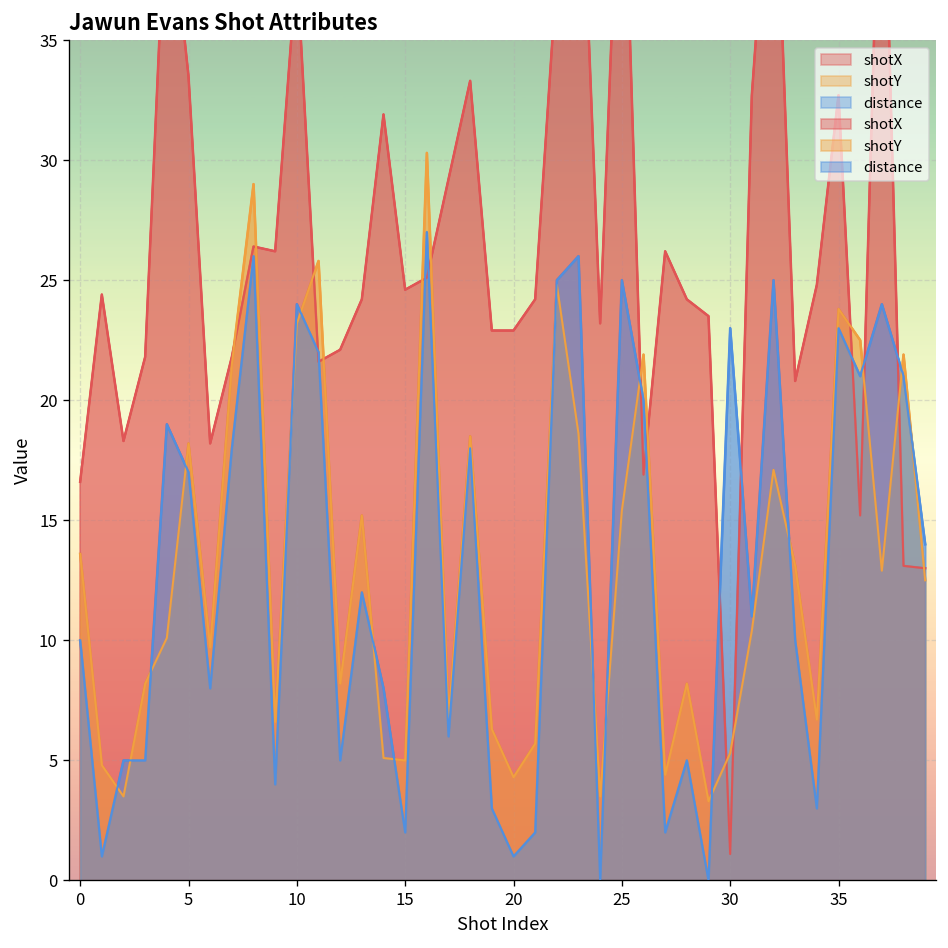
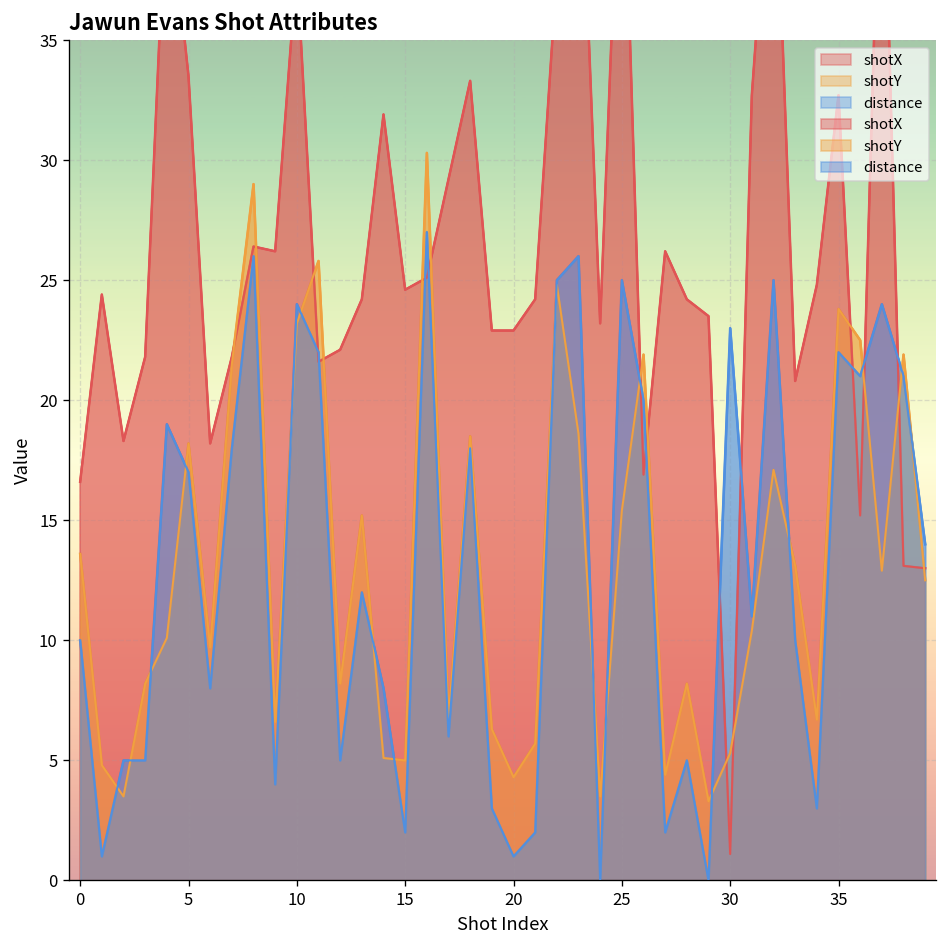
  {
    "distance": {
      "0": 10,
      "5": 17,
      "10": 24,
      "15": 2,
      "20": 1,
      "25": 25,
      "30": 23,
-     "35": 23
+     "35": 22
    }
  }
